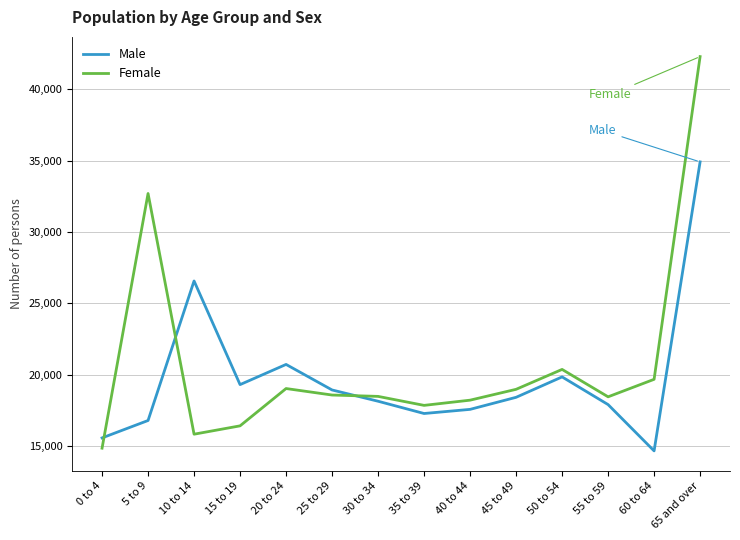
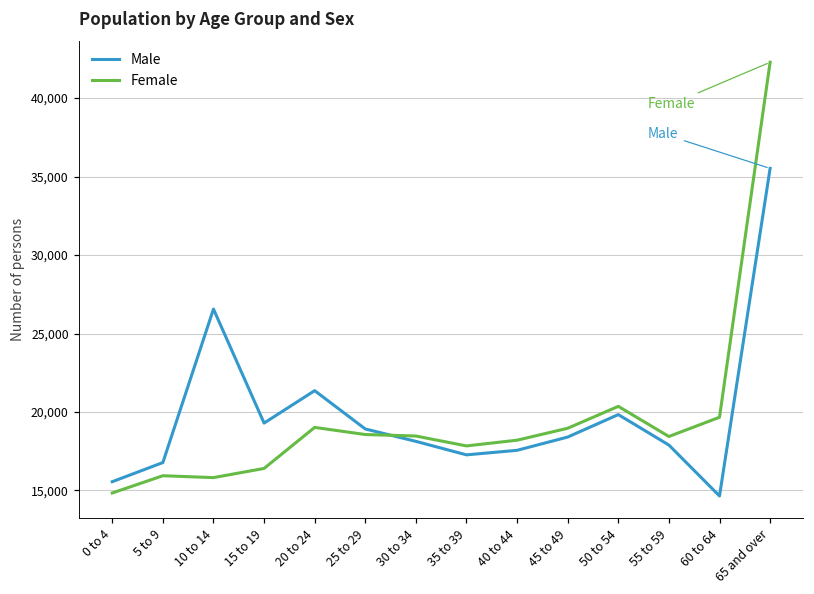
  {
    "Male": {
      "0 to 4": "15,600",
      "5 to 9": "16,800",
      "10 to 14": "26,600",
      "15 to 19": "19,300",
-     "20 to 24": "20,700",
+     "20 to 24": "21,400",
      "25 to 29": "18,900",
      "30 to 34": "18,100",
      "35 to 39": "17,300",
      "40 to 44": "17,600",
      "45 to 49": "18,400",
      "50 to 54": "19,800",
      "55 to 59": "17,900",
      "60 to 64": "14,700",
-     "65 and over": "34,900"
+     "65 and over": "35,500"
    },
    "Female": {
      "0 to 4": "14,800",
-     "5 to 9": "32,700",
+     "5 to 9": "15,900",
      "10 to 14": "15,800",
      "15 to 19": "16,400",
      "20 to 24": "19,000",
      "25 to 29": "18,600",
      "30 to 34": "18,500",
      "35 to 39": "17,800",
      "40 to 44": "18,200",
      "45 to 49": "19,000",
      "50 to 54": "20,400",
      "55 to 59": "18,400",
      "60 to 64": "19,700",
      "65 and over": "42,300"
    }
  }
